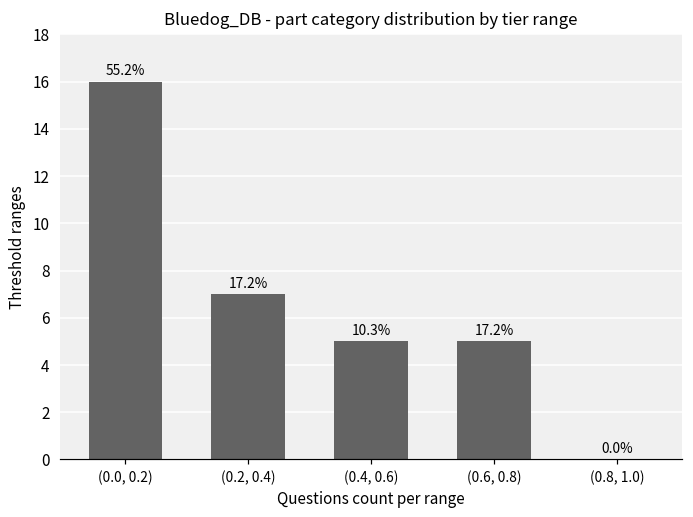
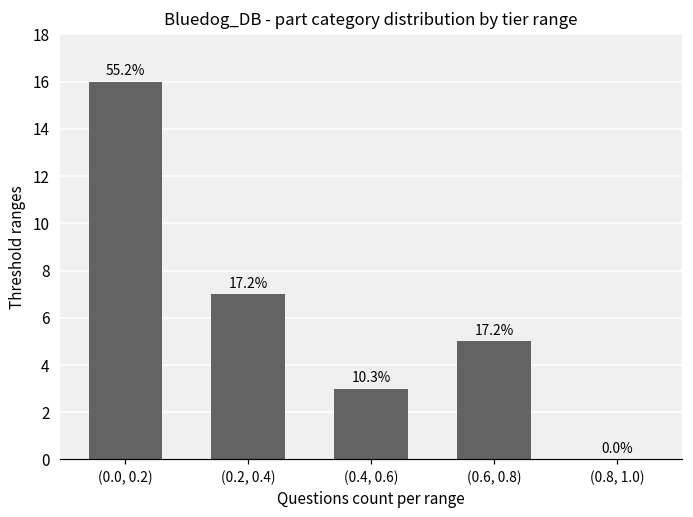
  {
-   "(0.4, 0.6)": 5
+   "(0.4, 0.6)": 3
  }
